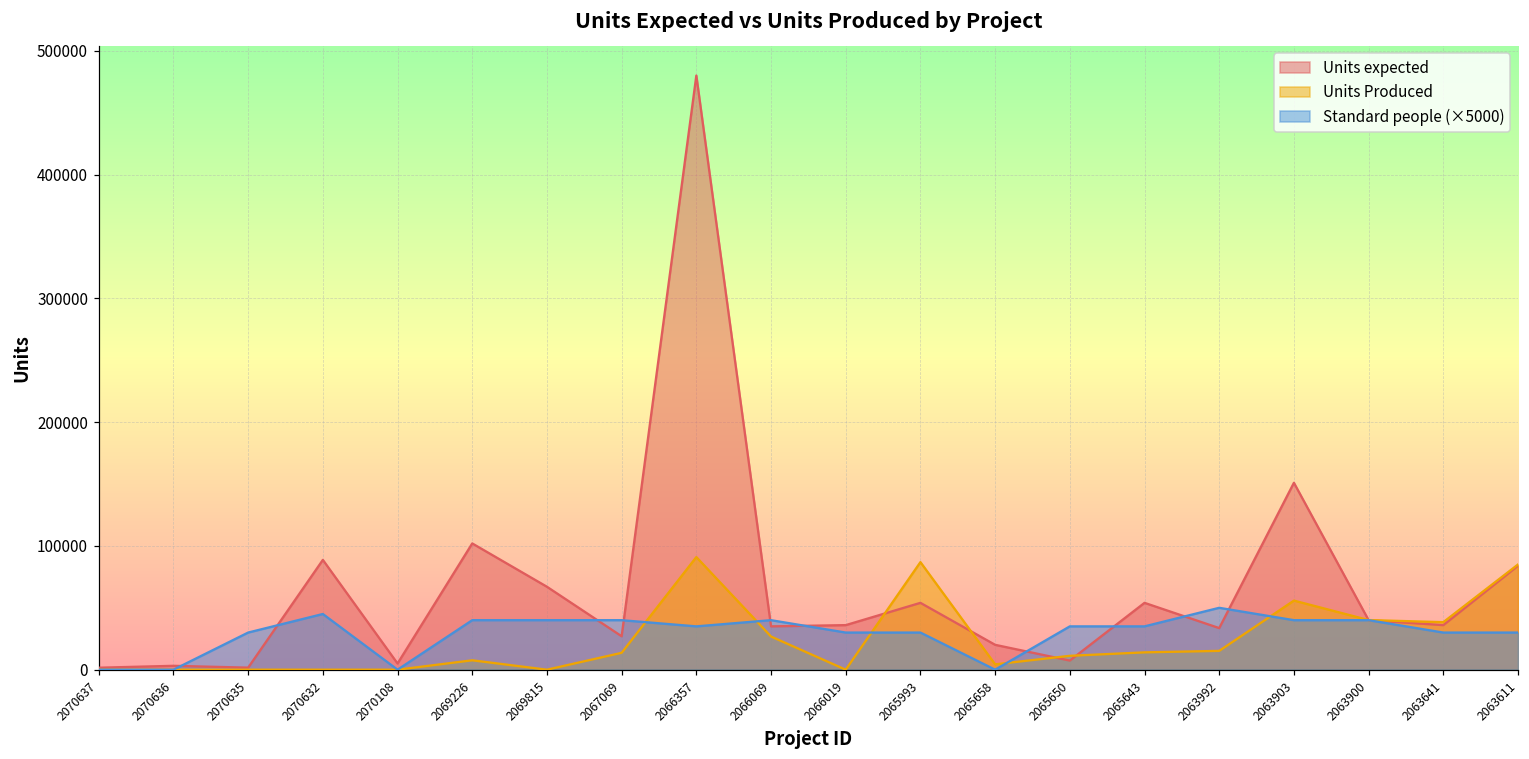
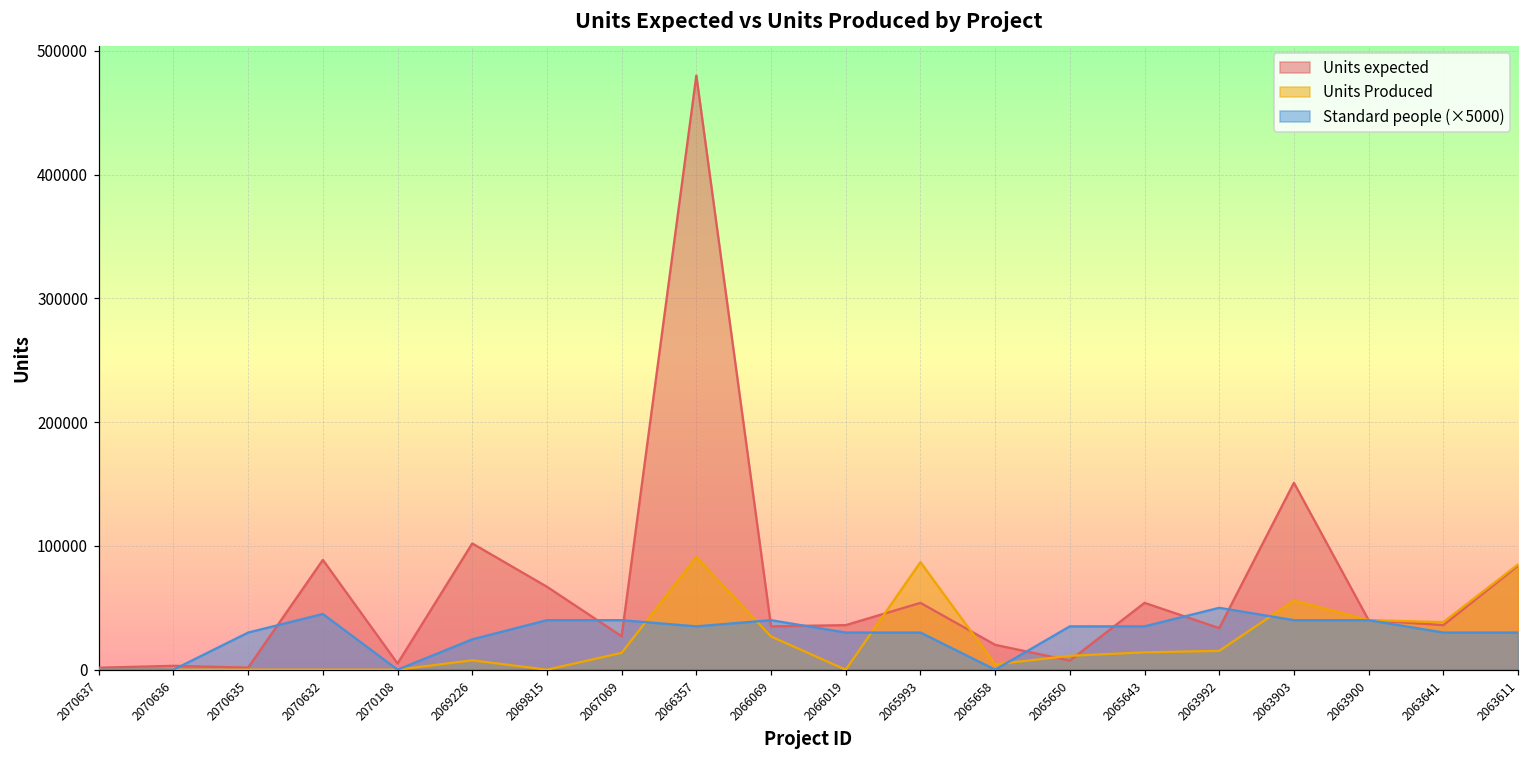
  {
    "Units expected": {
      "2070636": 3000,
      "2070632": 89000,
      "2070108": 5000,
      "2069226": 102000,
      "2069815": 67000,
      "2067069": 27000,
      "2066357": 480000,
      "2066069": 35000,
      "2066019": 36000,
      "2065993": 54000,
      "2065658": 20000,
      "2065650": 7000,
      "2065643": 54000,
      "2063992": 34000,
      "2063903": 151000,
      "2063641": 36000
    },
    "Units Produced": {
      "2070632": 0,
      "2069226": 8000,
      "2069815": 0,
      "2067069": 14000,
      "2066357": 91000,
      "2066069": 27000,
      "2066019": 0,
      "2065993": 87000,
      "2065658": 4000,
      "2065650": 11000,
      "2065643": 14000,
      "2063992": 15000,
      "2063903": 56000,
      "2063641": 38000
    },
    "Standard people (×5000)": {
      "2070635": 30000,
      "2070632": 45000,
-     "2069226": 40000,
+     "2069226": 25000,
      "2069815": 40000,
      "2067069": 40000,
      "2066357": 35000,
      "2066069": 40000,
      "2066019": 30000,
      "2065993": 30000,
      "2065658": 0,
      "2065650": 35000,
      "2065643": 35000,
      "2063992": 50000,
      "2063903": 40000,
      "2063641": 30000,
      "2063611": 30000
    }
  }
